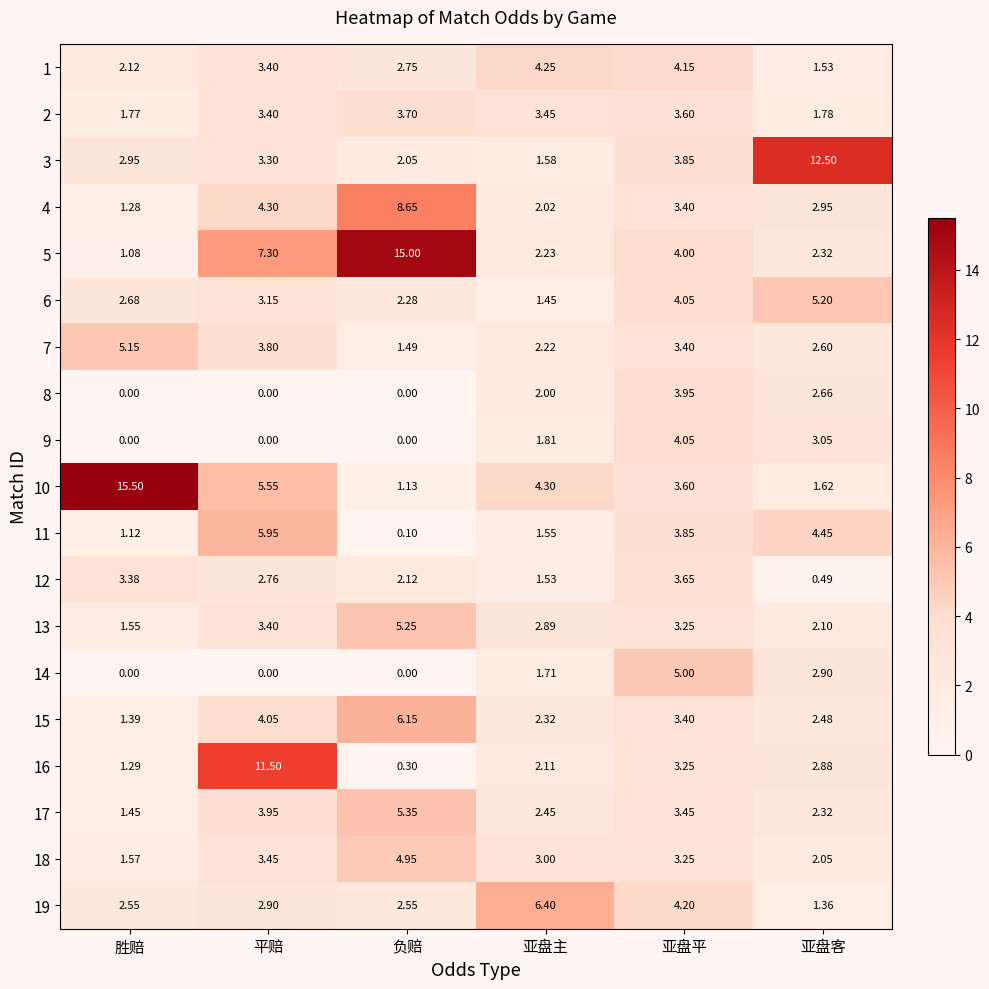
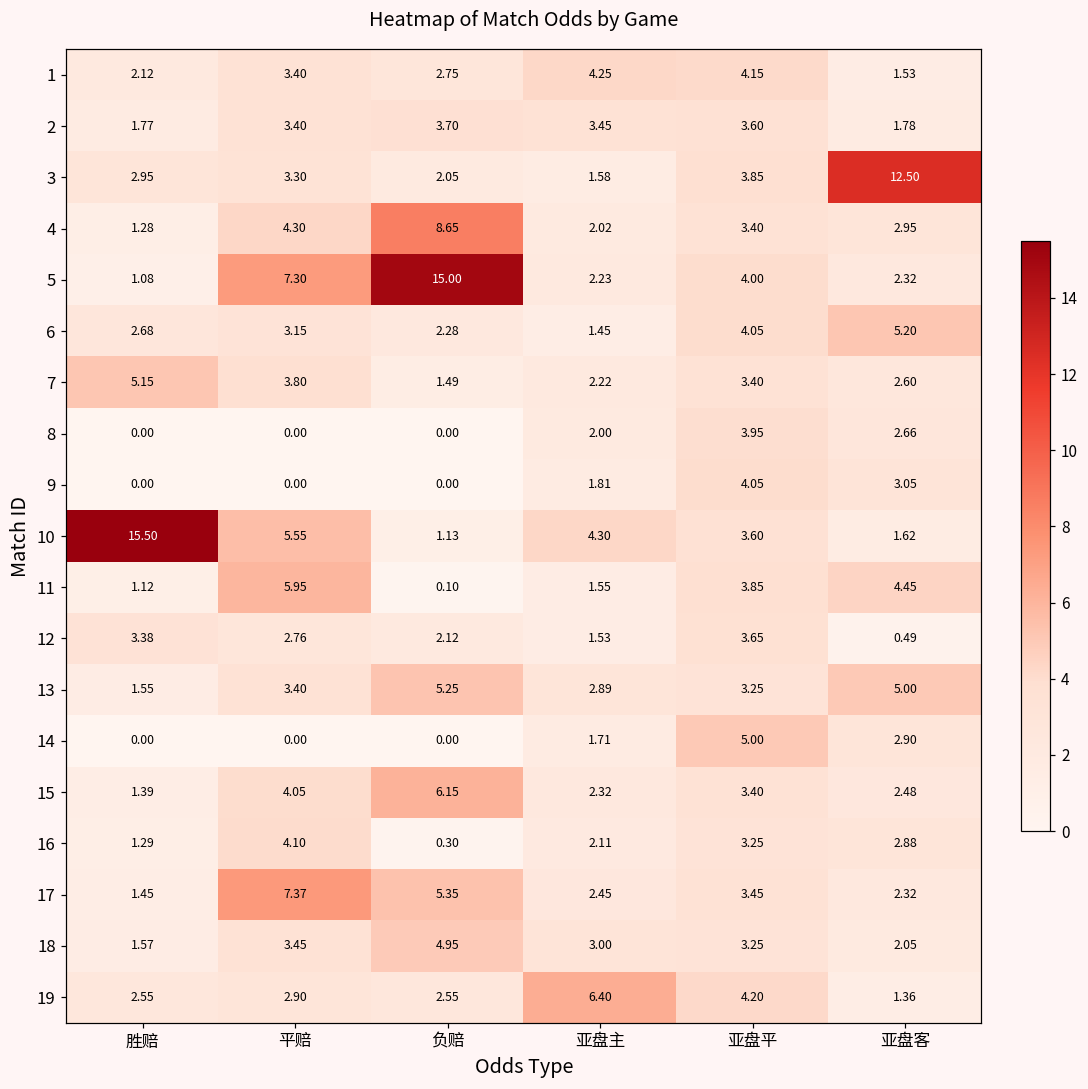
  {
    "1": {
      "胜赔": 2.12,
      "平赔": 3.40,
      "负赔": 2.75,
      "亚盘主": 4.25,
      "亚盘平": 4.15,
      "亚盘客": 1.53
    },
    "2": {
      "胜赔": 1.77,
      "平赔": 3.40,
      "负赔": 3.70,
      "亚盘主": 3.45,
      "亚盘平": 3.60,
      "亚盘客": 1.78
    },
    "3": {
      "胜赔": 2.95,
      "平赔": 3.30,
      "负赔": 2.05,
      "亚盘主": 1.58,
      "亚盘平": 3.85,
      "亚盘客": 12.50
    },
    "4": {
      "胜赔": 1.28,
      "平赔": 4.30,
      "负赔": 8.65,
      "亚盘主": 2.02,
      "亚盘平": 3.40,
      "亚盘客": 2.95
    },
    "5": {
      "胜赔": 1.08,
      "平赔": 7.30,
      "负赔": 15.00,
      "亚盘主": 2.23,
      "亚盘平": 4.00,
      "亚盘客": 2.32
    },
    "6": {
      "胜赔": 2.68,
      "平赔": 3.15,
      "负赔": 2.28,
      "亚盘主": 1.45,
      "亚盘平": 4.05,
      "亚盘客": 5.20
    },
    "7": {
      "胜赔": 5.15,
      "平赔": 3.80,
      "负赔": 1.49,
      "亚盘主": 2.22,
      "亚盘平": 3.40,
      "亚盘客": 2.60
    },
    "8": {
      "胜赔": 0.00,
      "平赔": 0.00,
      "负赔": 0.00,
      "亚盘主": 2.00,
      "亚盘平": 3.95,
      "亚盘客": 2.66
    },
    "9": {
      "胜赔": 0.00,
      "平赔": 0.00,
      "负赔": 0.00,
      "亚盘主": 1.81,
      "亚盘平": 4.05,
      "亚盘客": 3.05
    },
    "10": {
      "胜赔": 15.50,
      "平赔": 5.55,
      "负赔": 1.13,
      "亚盘主": 4.30,
      "亚盘平": 3.60,
      "亚盘客": 1.62
    },
    "11": {
      "胜赔": 1.12,
      "平赔": 5.95,
      "负赔": 0.10,
      "亚盘主": 1.55,
      "亚盘平": 3.85,
      "亚盘客": 4.45
    },
    "12": {
      "胜赔": 3.38,
      "平赔": 2.76,
      "负赔": 2.12,
      "亚盘主": 1.53,
      "亚盘平": 3.65,
      "亚盘客": 0.49
    },
    "13": {
      "胜赔": 1.55,
      "平赔": 3.40,
      "负赔": 5.25,
      "亚盘主": 2.89,
      "亚盘平": 3.25,
-     "亚盘客": 2.10
+     "亚盘客": 5.00
    },
    "14": {
      "胜赔": 0.00,
      "平赔": 0.00,
      "负赔": 0.00,
      "亚盘主": 1.71,
      "亚盘平": 5.00,
      "亚盘客": 2.90
    },
    "15": {
      "胜赔": 1.39,
      "平赔": 4.05,
      "负赔": 6.15,
      "亚盘主": 2.32,
      "亚盘平": 3.40,
      "亚盘客": 2.48
    },
    "16": {
      "胜赔": 1.29,
-     "平赔": 11.50,
+     "平赔": 4.10,
      "负赔": 0.30,
      "亚盘主": 2.11,
      "亚盘平": 3.25,
      "亚盘客": 2.88
    },
    "17": {
      "胜赔": 1.45,
-     "平赔": 3.95,
+     "平赔": 7.37,
      "负赔": 5.35,
      "亚盘主": 2.45,
      "亚盘平": 3.45,
      "亚盘客": 2.32
    },
    "18": {
      "胜赔": 1.57,
      "平赔": 3.45,
      "负赔": 4.95,
      "亚盘主": 3.00,
      "亚盘平": 3.25,
      "亚盘客": 2.05
    },
    "19": {
      "胜赔": 2.55,
      "平赔": 2.90,
      "负赔": 2.55,
      "亚盘主": 6.40,
      "亚盘平": 4.20,
      "亚盘客": 1.36
    }
  }
